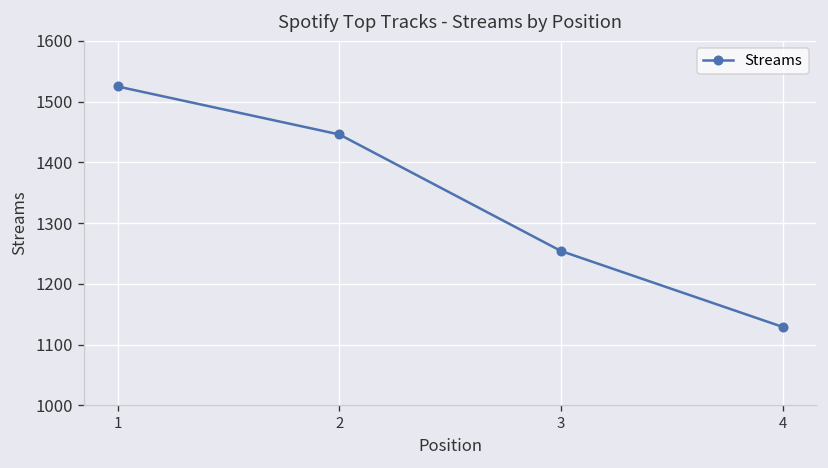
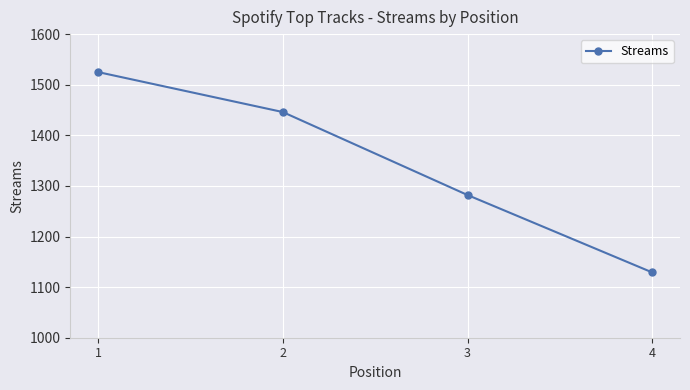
  {
    "1": 1530,
    "2": 1450,
-   "3": 1250,
+   "3": 1280,
    "4": 1130
  }
